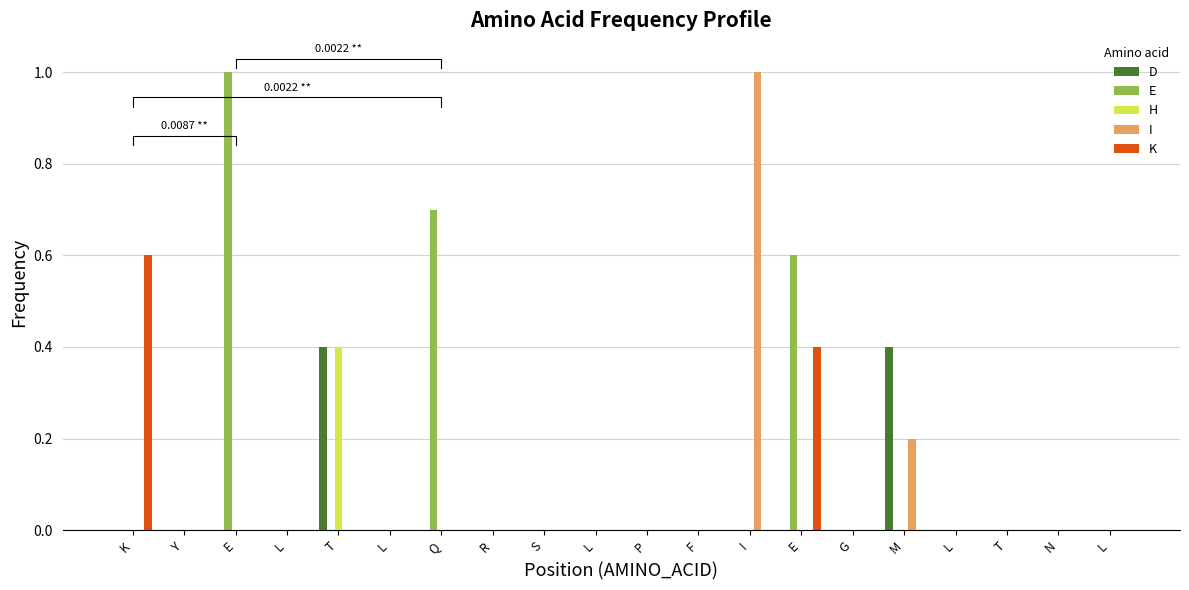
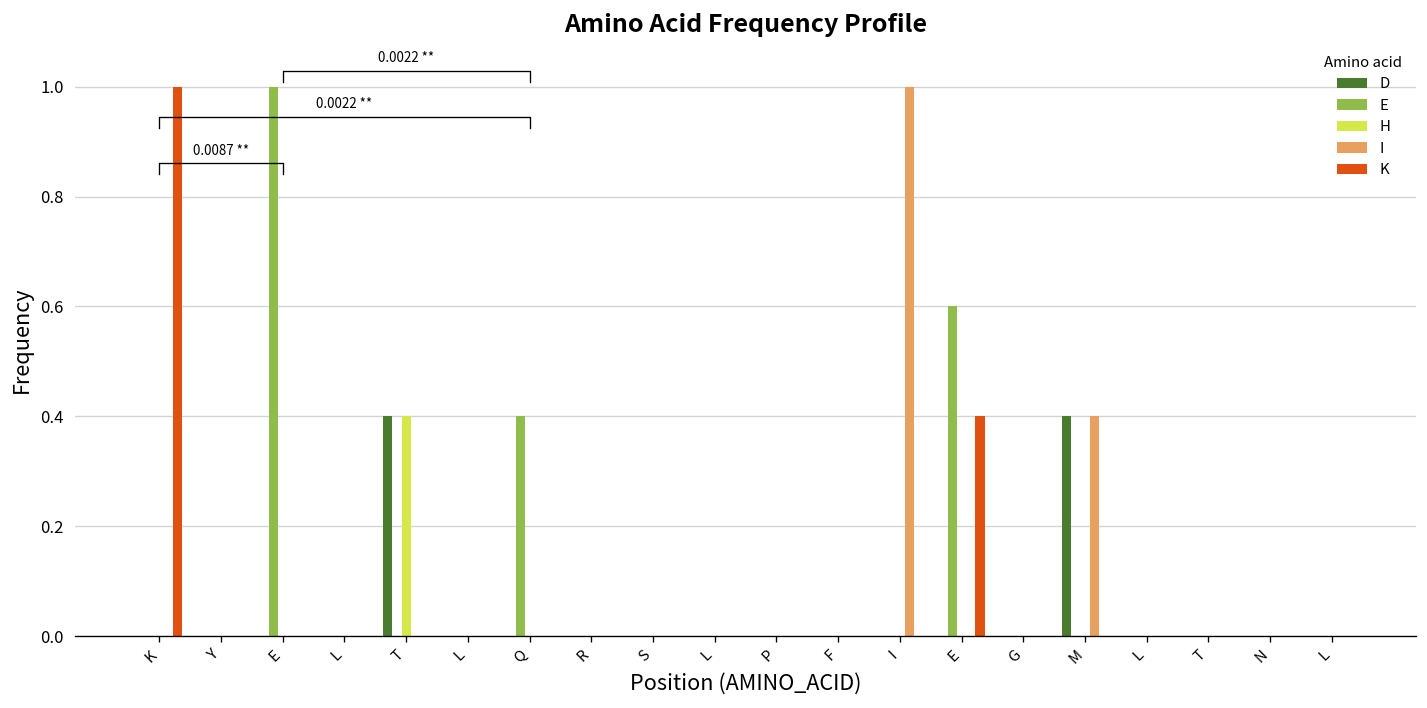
  {
    "D": {
      "K": 0.0,
      "Y": 0.0,
      "Q": 0.0,
      "R": 0.0,
      "S": 0.0,
      "P": 0.0,
      "F": 0.0,
      "I": 0.0,
      "G": 0.0,
      "M": 0.4,
      "N": 0.0
    },
    "E": {
      "K": 0.0,
      "Y": 0.0,
-     "Q": 0.7,
+     "Q": 0.4,
      "R": 0.0,
      "S": 0.0,
      "P": 0.0,
      "F": 0.0,
      "I": 0.0,
      "G": 0.0,
      "M": 0.0,
      "N": 0.0
    },
    "H": {
      "K": 0.0,
      "Y": 0.0,
      "Q": 0.0,
      "R": 0.0,
      "S": 0.0,
      "P": 0.0,
      "F": 0.0,
      "I": 0.0,
      "G": 0.0,
      "M": 0.0,
      "N": 0.0
    },
    "I": {
      "K": 0.0,
      "Y": 0.0,
      "Q": 0.0,
      "R": 0.0,
      "S": 0.0,
      "P": 0.0,
      "F": 0.0,
      "I": 1.0,
      "G": 0.0,
-     "M": 0.2,
+     "M": 0.4,
      "N": 0.0
    },
    "K": {
-     "K": 0.6,
+     "K": 1.0,
      "Y": 0.0,
      "Q": 0.0,
      "R": 0.0,
      "S": 0.0,
      "P": 0.0,
      "F": 0.0,
      "I": 0.0,
      "G": 0.0,
      "M": 0.0,
      "N": 0.0
    }
  }
